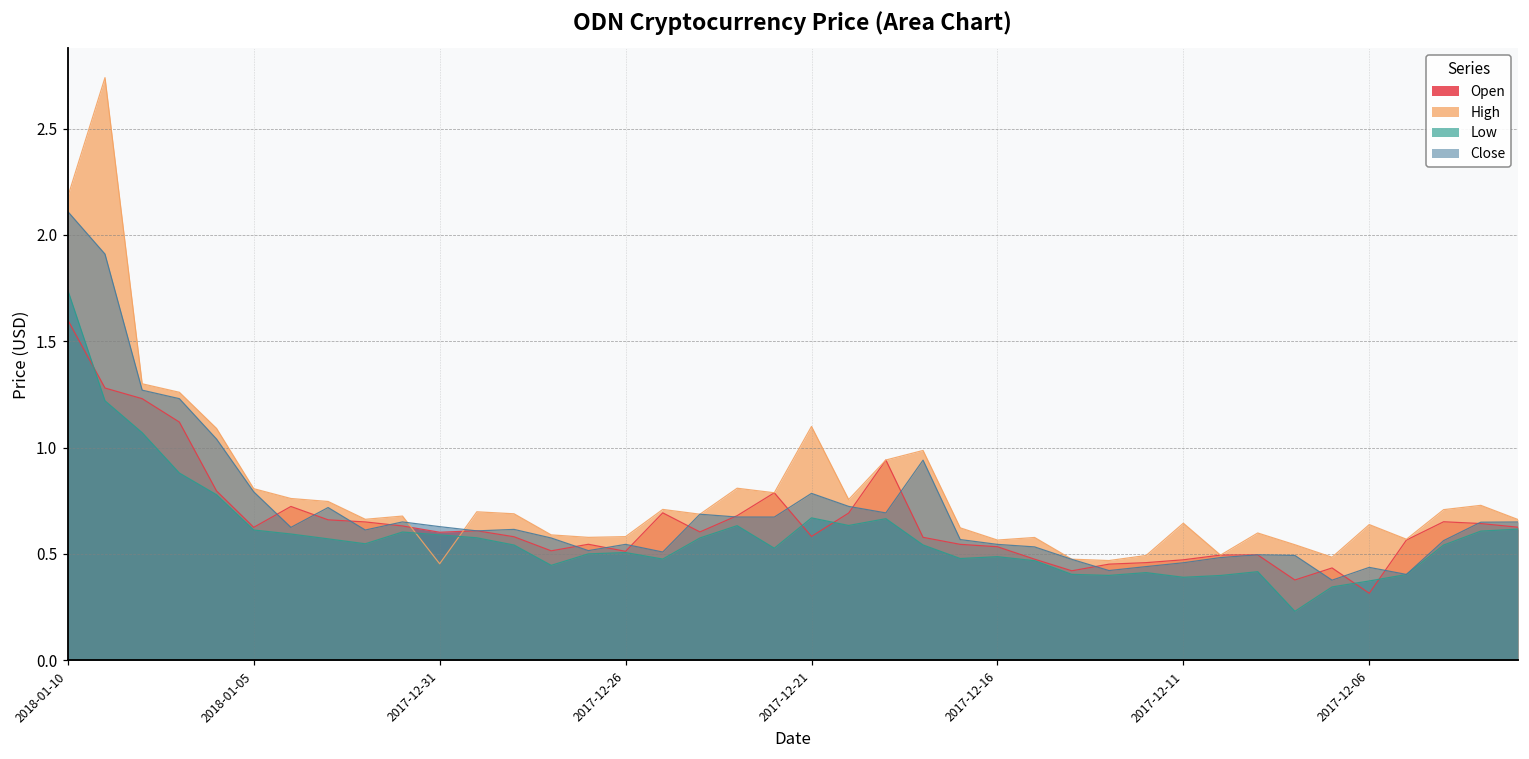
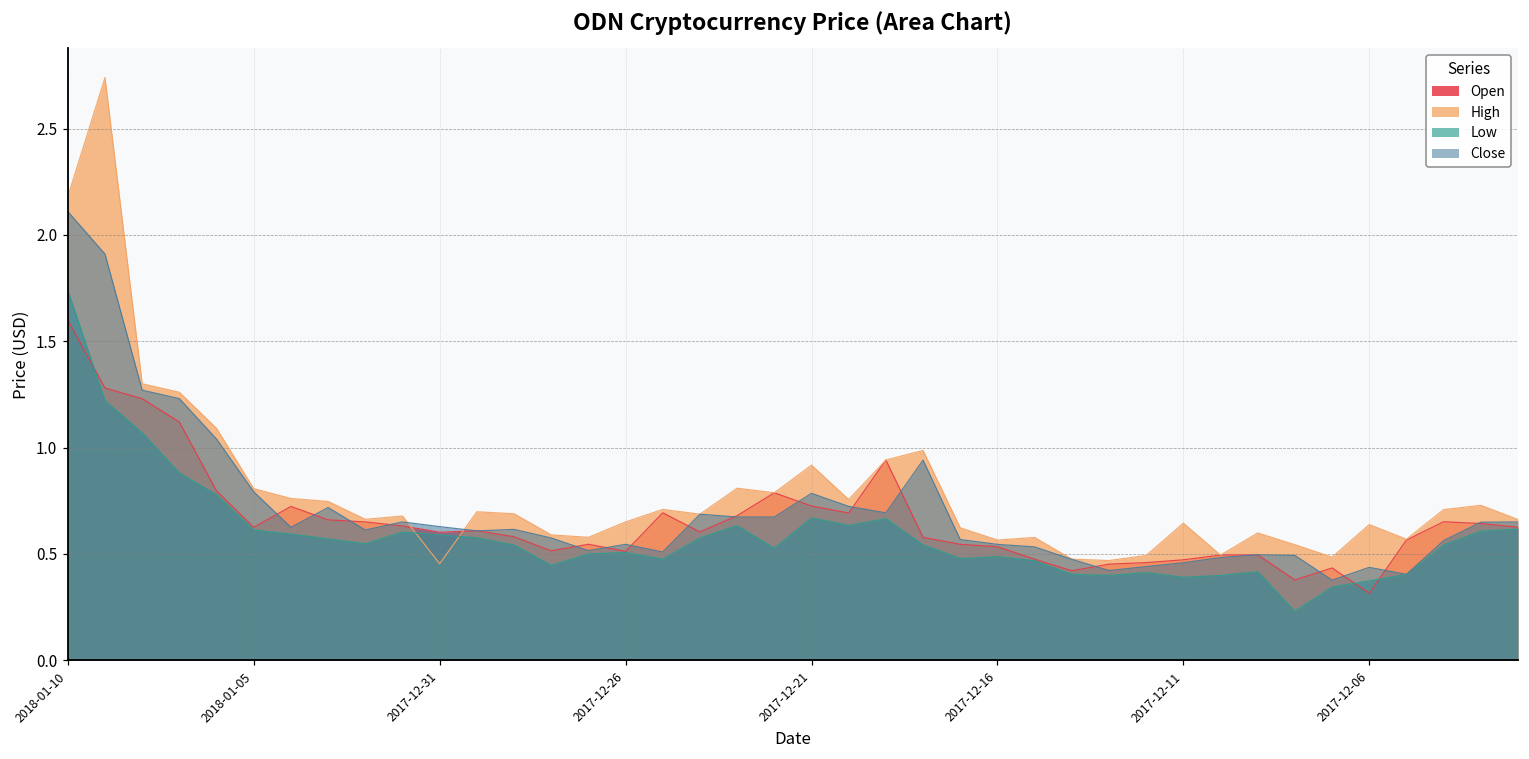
  {
    "Open": {
      "2018-01-10": 1.60,
-     "2017-12-21": 0.58,
+     "2017-12-21": 0.73,
      "2017-12-11": 0.47,
      "2017-12-06": 0.31
    },
    "High": {
      "2018-01-10": 2.18,
      "2018-01-05": 0.81,
      "2017-12-31": 0.45,
-     "2017-12-26": 0.58,
-     "2017-12-21": 1.10,
+     "2017-12-26": 0.65,
+     "2017-12-21": 0.92,
      "2017-12-16": 0.56,
      "2017-12-11": 0.64,
      "2017-12-06": 0.64
    }
  }
